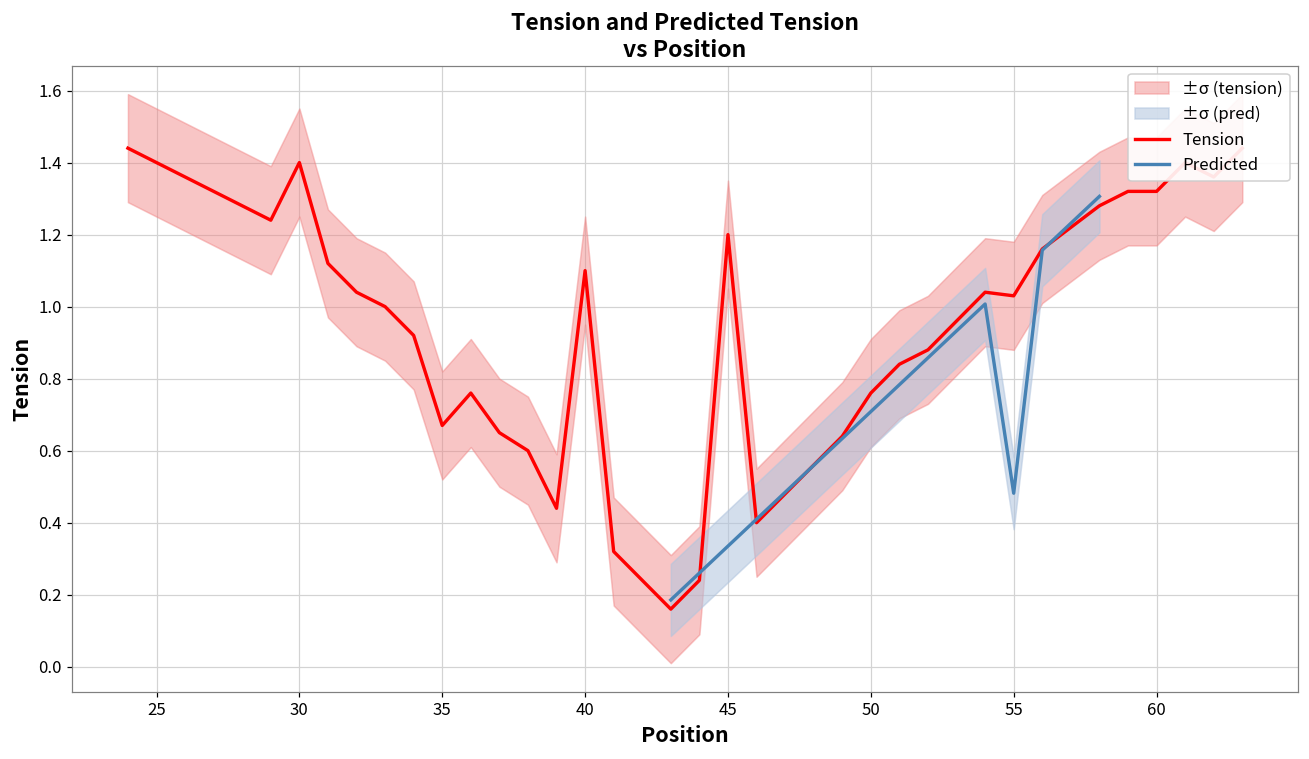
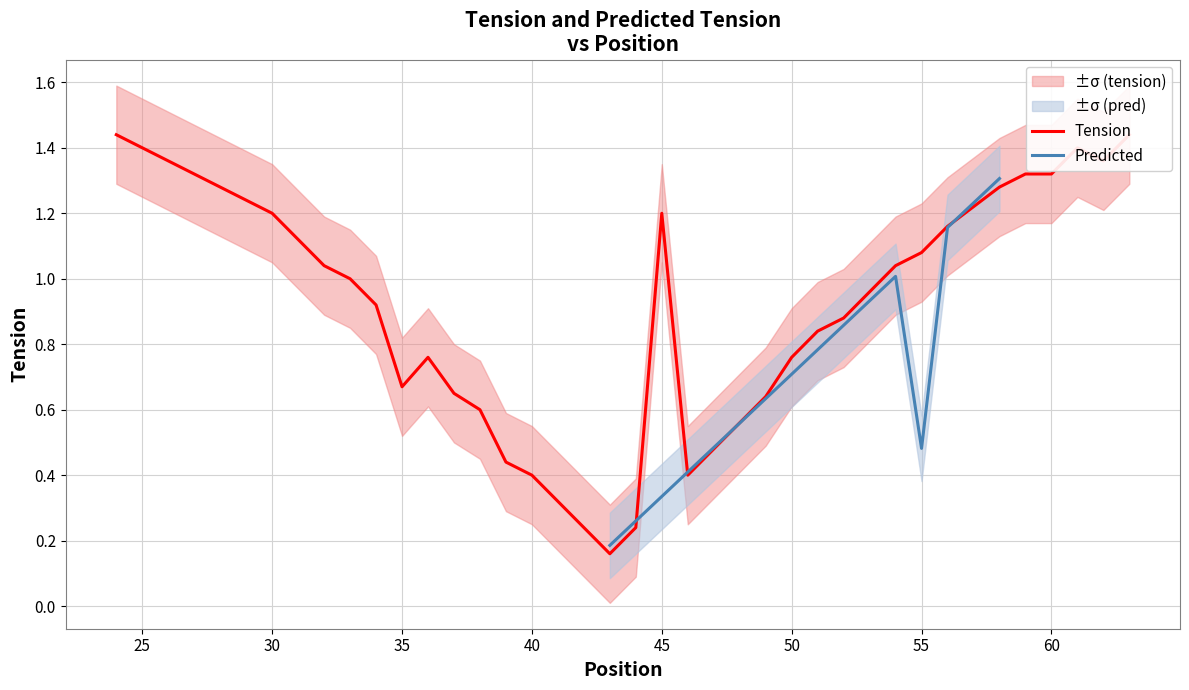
  {
    "Tension": {
      "25": 1.40,
-     "30": 1.4,
+     "30": 1.2,
      "35": 0.67,
-     "40": 1.1,
+     "40": 0.4,
      "45": 1.20,
      "50": 0.76,
-     "55": 1.03,
+     "55": 1.08,
      "60": 1.32
    },
    "Predicted": {
      "45": 0.33,
      "50": 0.71,
      "55": 0.48
    }
  }
